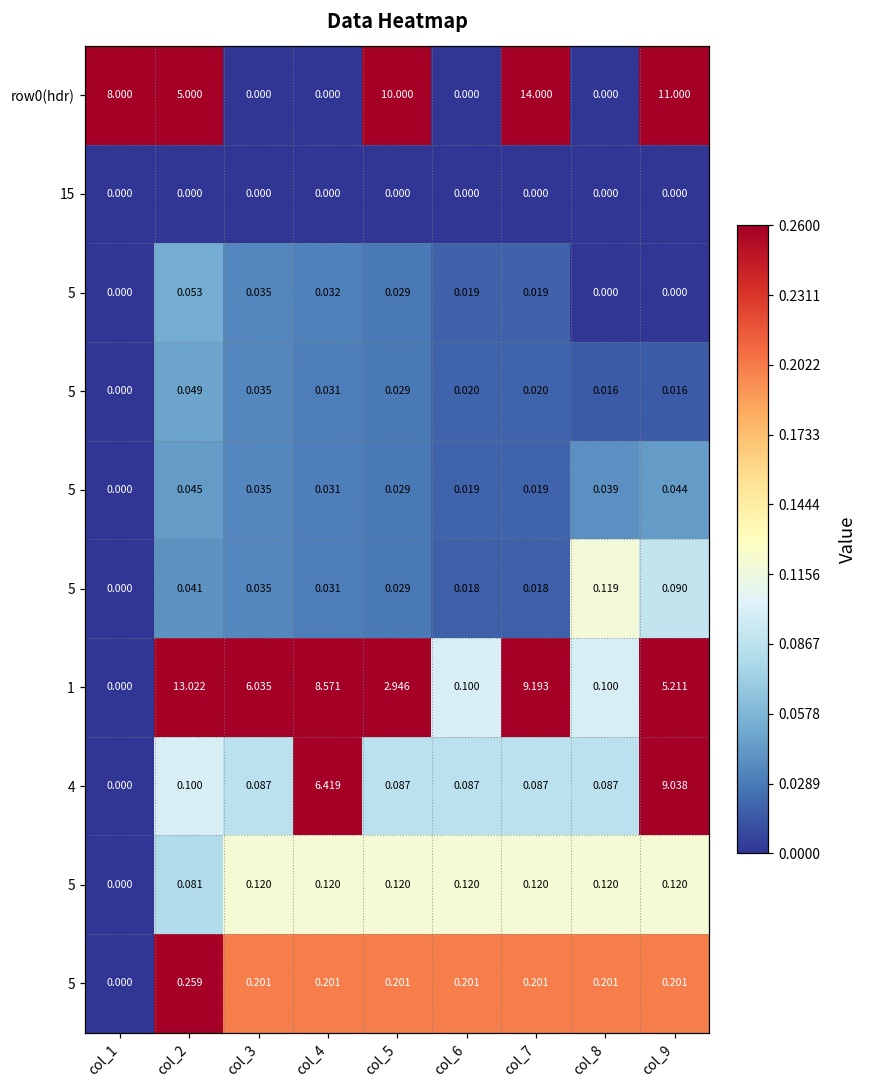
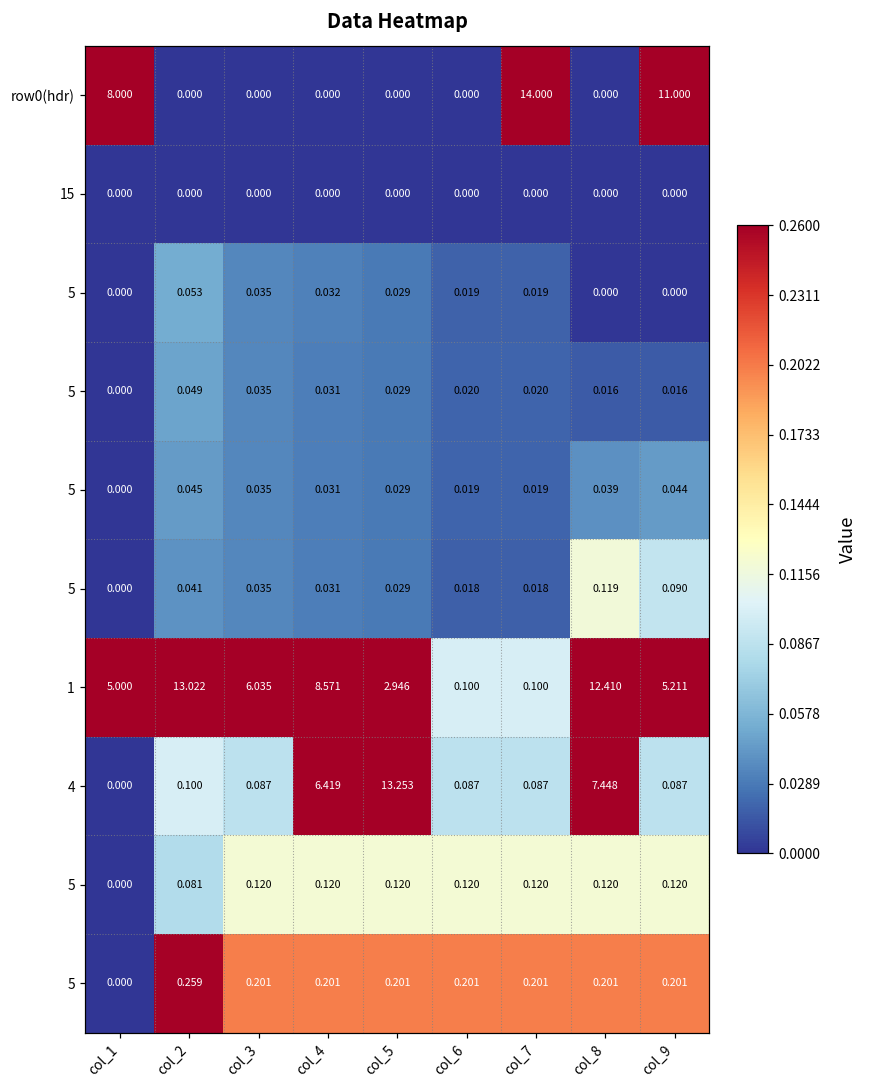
  {
    "row0(hdr)": {
      "col_1": 8.000,
-     "col_2": 5.000,
+     "col_2": 0.000,
      "col_3": 0.000,
      "col_4": 0.000,
-     "col_5": 10.000,
+     "col_5": 0.000,
      "col_6": 0.000,
      "col_7": 14.000,
      "col_8": 0.000,
      "col_9": 11.000
    },
    "15": {
      "col_1": 0.000,
      "col_2": 0.000,
      "col_3": 0.000,
      "col_4": 0.000,
      "col_5": 0.000,
      "col_6": 0.000,
      "col_7": 0.000,
      "col_8": 0.000,
      "col_9": 0.000
    },
    "1": {
-     "col_1": 0.000,
+     "col_1": 5.000,
      "col_2": 13.022,
      "col_3": 6.035,
      "col_4": 8.571,
      "col_5": 2.946,
      "col_6": 0.100,
-     "col_7": 9.193,
-     "col_8": 0.100,
+     "col_7": 0.100,
+     "col_8": 12.410,
      "col_9": 5.211
    },
    "4": {
      "col_1": 0.000,
      "col_2": 0.100,
      "col_3": 0.087,
      "col_4": 6.419,
-     "col_5": 0.087,
+     "col_5": 13.253,
      "col_6": 0.087,
      "col_7": 0.087,
-     "col_8": 0.087,
-     "col_9": 9.038
+     "col_8": 7.448,
+     "col_9": 0.087
    }
  }
